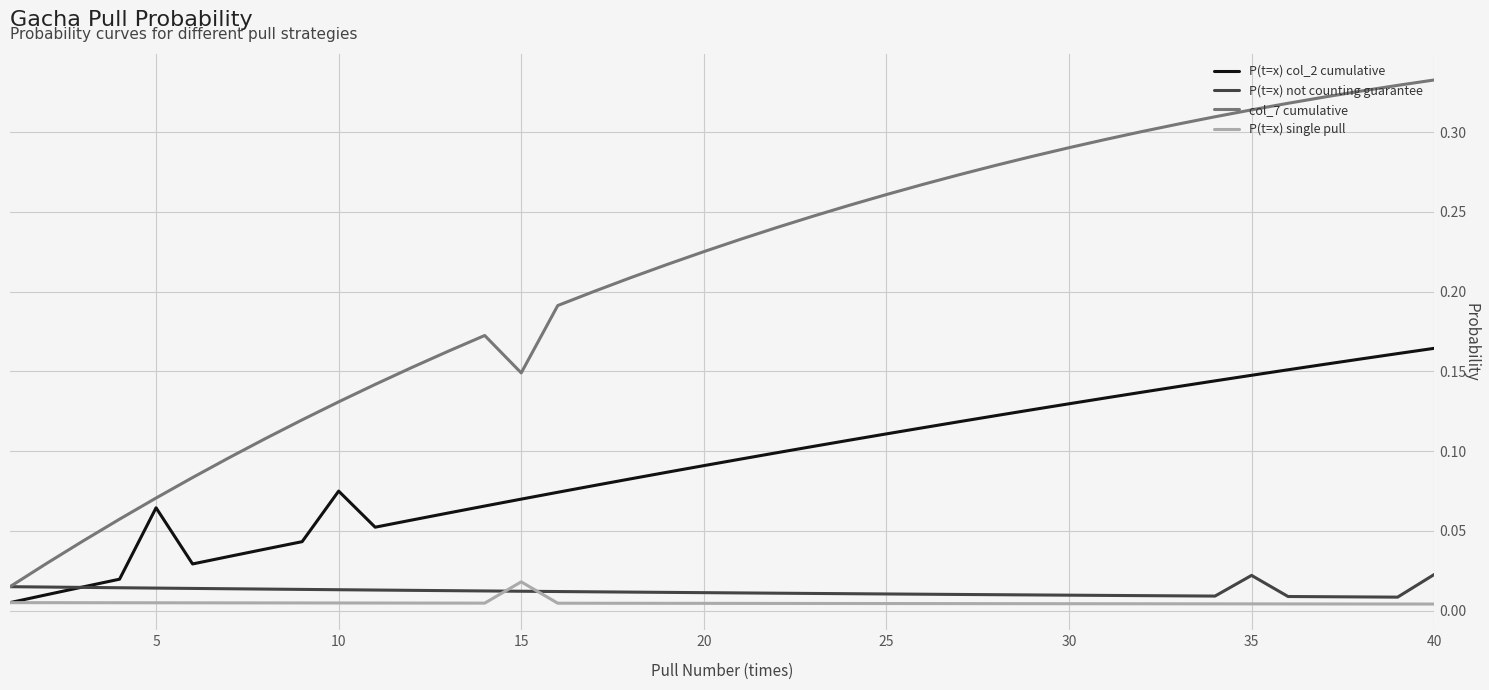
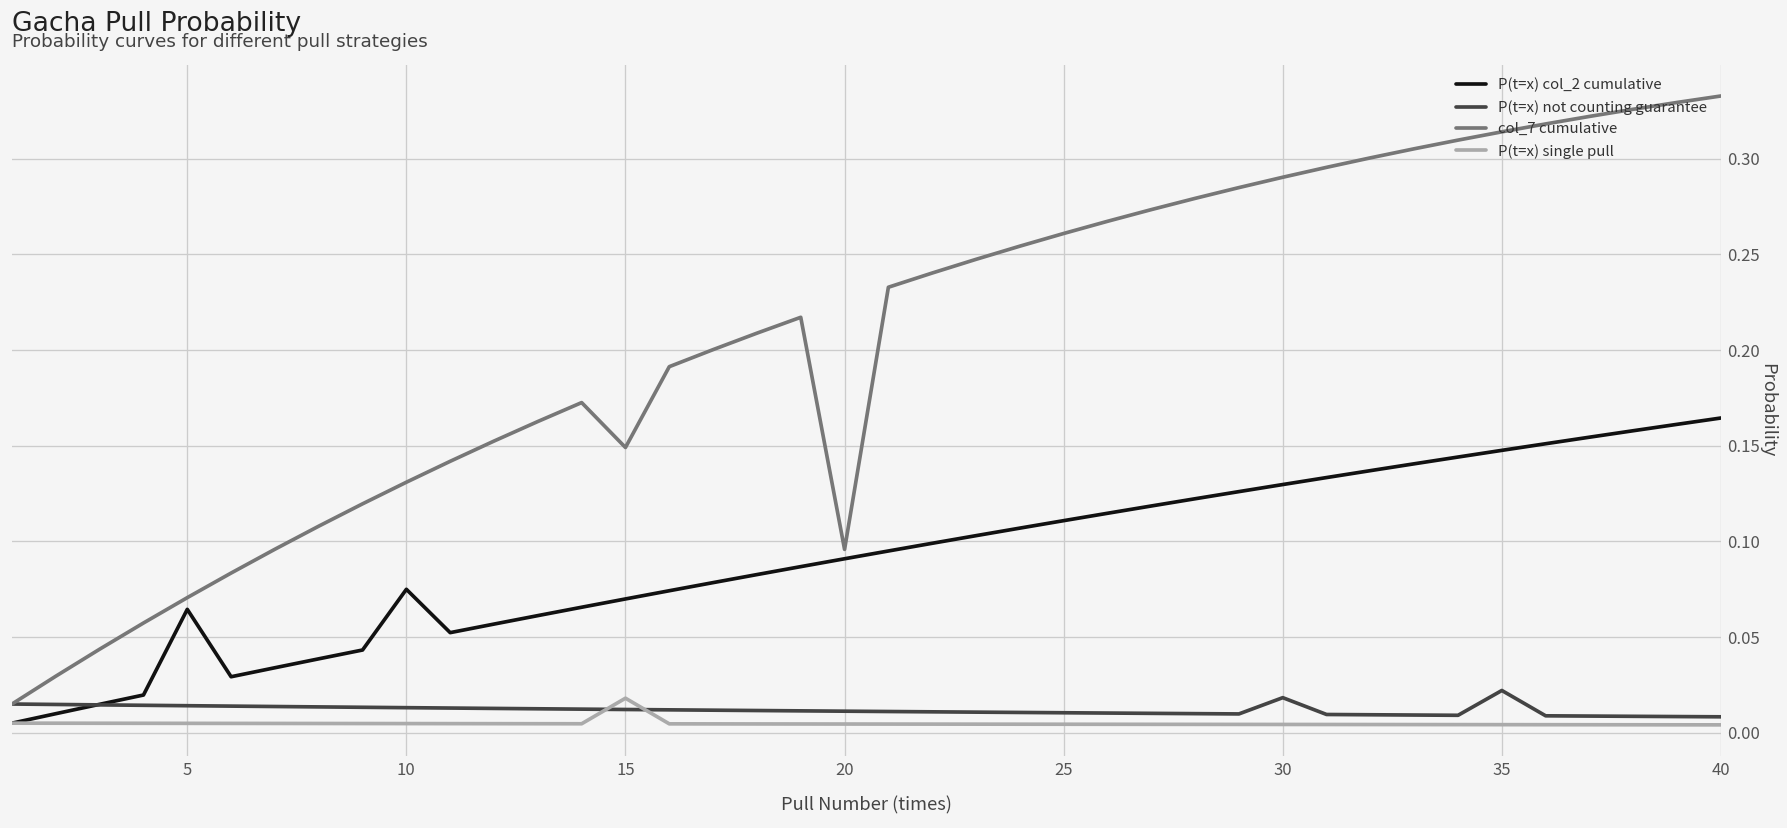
  {
    "P(t=x) col_2 cumulative": {
      "5": 0.064,
      "10": 0.075,
      "15": 0.070,
      "20": 0.091,
      "25": 0.111,
      "30": 0.130,
      "35": 0.148,
      "40": 0.164
    },
    "P(t=x) not counting guarantee": {
      "5": 0.014,
      "10": 0.013,
      "15": 0.012,
      "20": 0.011,
      "25": 0.010,
-     "30": 0.010,
+     "30": 0.018,
      "35": 0.022,
-     "40": 0.023
+     "40": 0.008
    },
    "col_7 cumulative": {
      "5": 0.071,
      "10": 0.131,
      "15": 0.149,
-     "20": 0.225,
+     "20": 0.096,
      "25": 0.261,
      "30": 0.290,
      "35": 0.314,
      "40": 0.333
    },
    "P(t=x) single pull": {
      "5": 0.005,
      "10": 0.005,
      "15": 0.018,
      "20": 0.005,
      "25": 0.004,
      "30": 0.004,
      "35": 0.004,
      "40": 0.004
    }
  }
